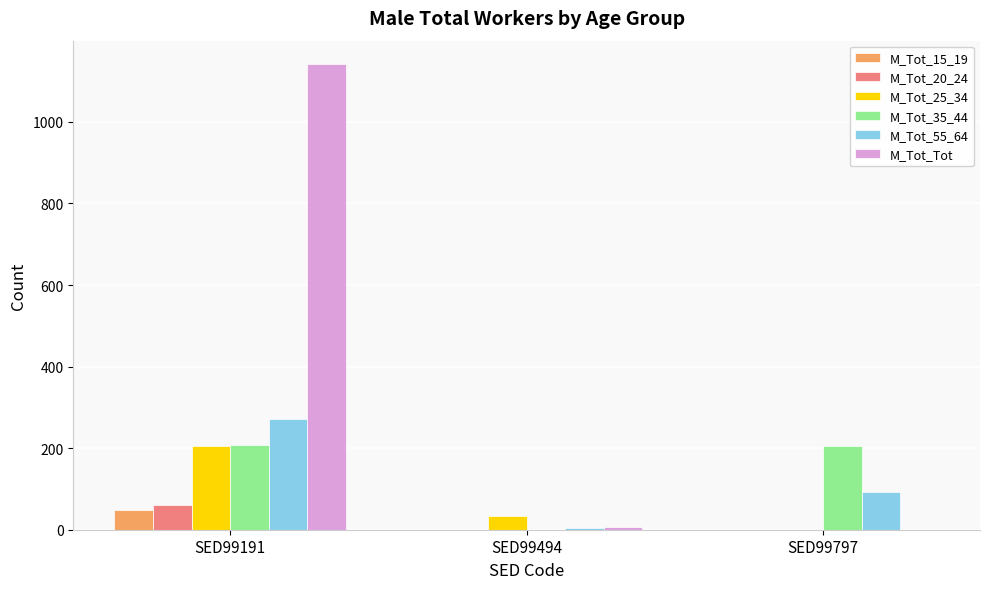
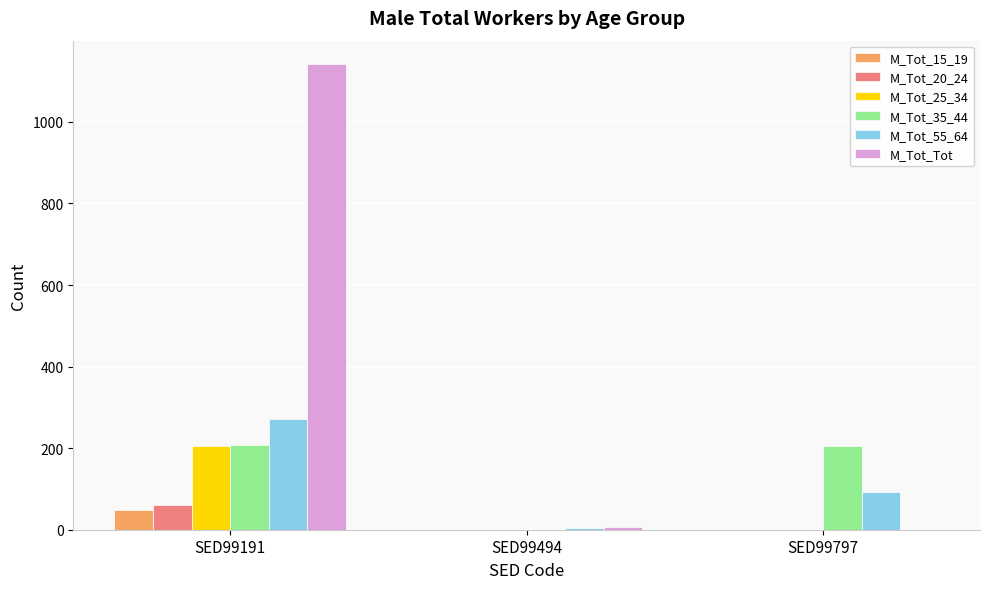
  {
    "M_Tot_25_34": {
      "SED99191": 210,
-     "SED99494": 30,
+     "SED99494": 0,
      "SED99797": 0
    },
    "M_Tot_35_44": {
      "SED99191": 210,
      "SED99494": 0,
      "SED99797": 210
    },
    "M_Tot_55_64": {
      "SED99191": 270,
      "SED99797": 90
    },
    "M_Tot_Tot": {
      "SED99191": 1140,
      "SED99797": 0
    }
  }
